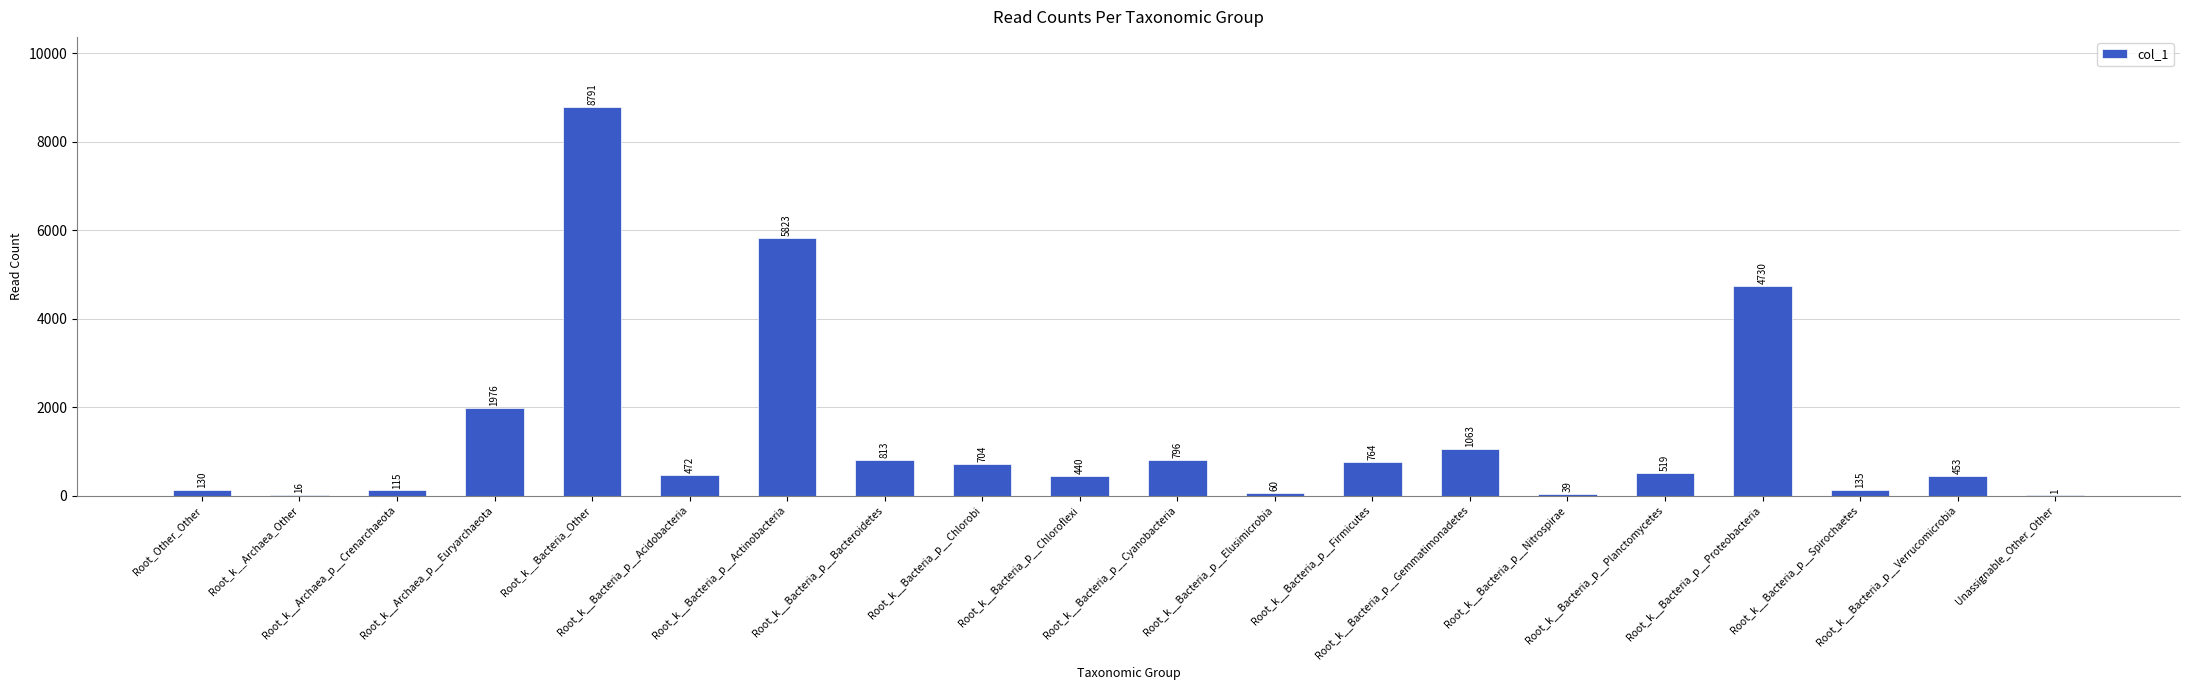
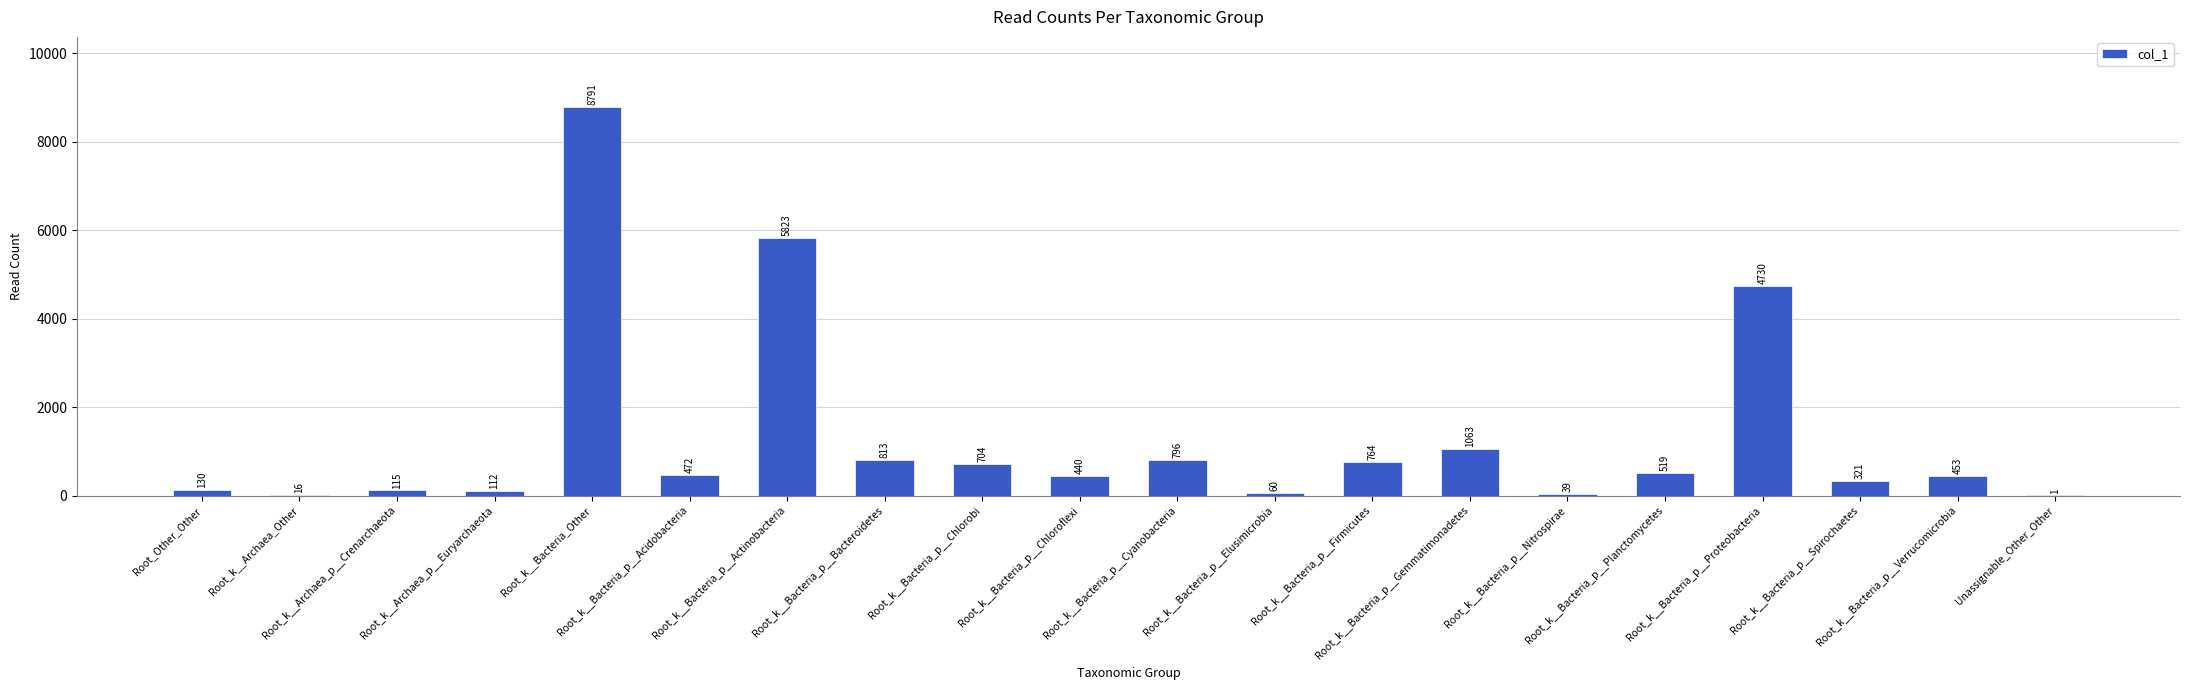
  {
    "Root_Other_Other": 130,
    "Root_k__Archaea_Other": 16,
    "Root_k__Archaea_p__Crenarchaeota": 115,
-   "Root_k__Archaea_p__Euryarchaeota": 1976,
+   "Root_k__Archaea_p__Euryarchaeota": 112,
    "Root_k__Bacteria_Other": 8791,
    "Root_k__Bacteria_p__Acidobacteria": 472,
    "Root_k__Bacteria_p__Actinobacteria": 5823,
    "Root_k__Bacteria_p__Bacteroidetes": 813,
    "Root_k__Bacteria_p__Chlorobi": 704,
    "Root_k__Bacteria_p__Chloroflexi": 440,
    "Root_k__Bacteria_p__Cyanobacteria": 796,
    "Root_k__Bacteria_p__Elusimicrobia": 60,
    "Root_k__Bacteria_p__Firmicutes": 764,
    "Root_k__Bacteria_p__Gemmatimonadetes": 1063,
    "Root_k__Bacteria_p__Nitrospirae": 39,
    "Root_k__Bacteria_p__Planctomycetes": 519,
    "Root_k__Bacteria_p__Proteobacteria": 4730,
-   "Root_k__Bacteria_p__Spirochaetes": 135,
+   "Root_k__Bacteria_p__Spirochaetes": 321,
    "Root_k__Bacteria_p__Verrucomicrobia": 453,
    "Unassignable_Other_Other": 1
  }
